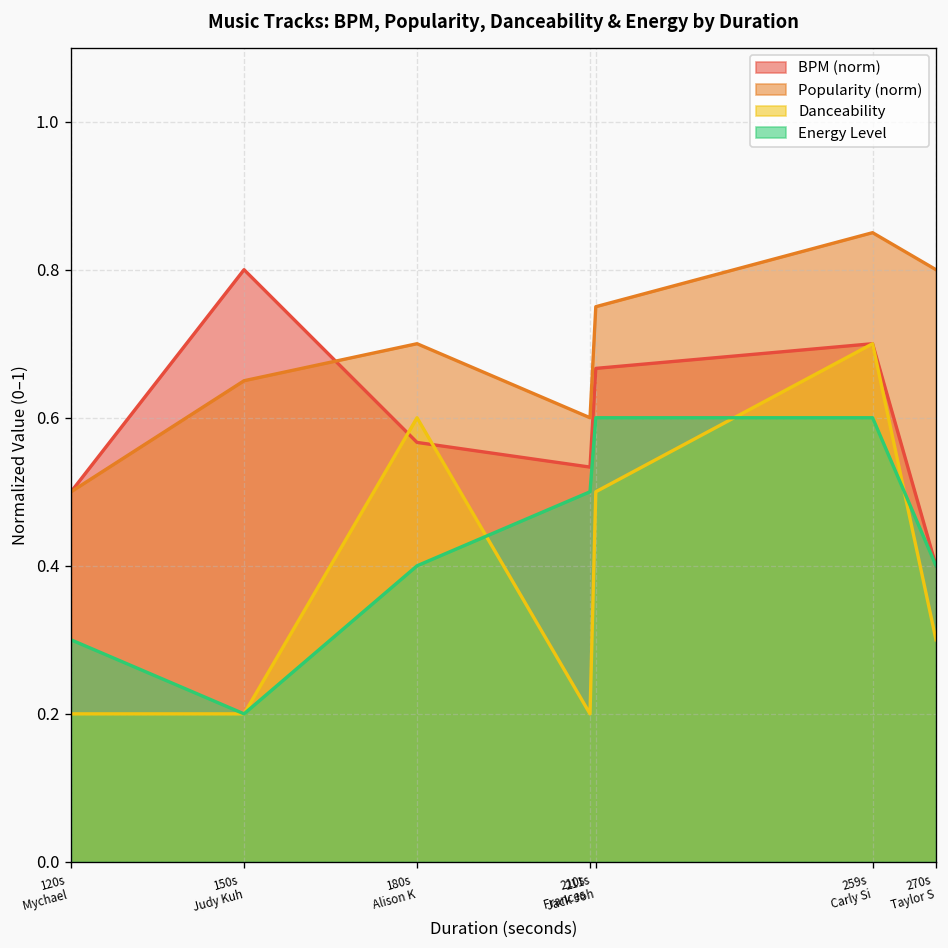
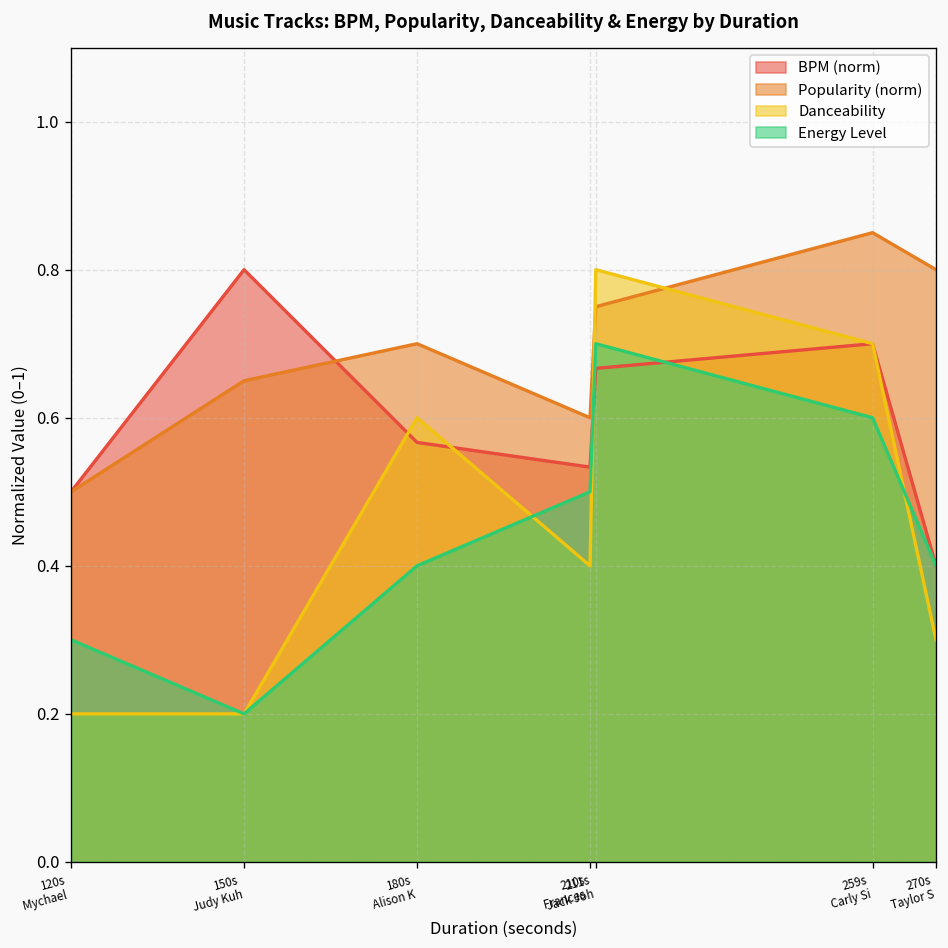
  {
    "Danceability": {
      "120s Mychael": 0.2,
      "180s Alison K": 0.6,
-     "210s Frances": 0.2,
-     "211s Jack Joh": 0.5,
+     "210s Frances": 0.4,
+     "211s Jack Joh": 0.8,
      "270s Taylor S": 0.3
    },
    "Energy Level": {
      "120s Mychael": 0.3,
      "180s Alison K": 0.4,
      "210s Frances": 0.5,
-     "211s Jack Joh": 0.6,
+     "211s Jack Joh": 0.7,
      "259s Carly Si": 0.6
    }
  }
